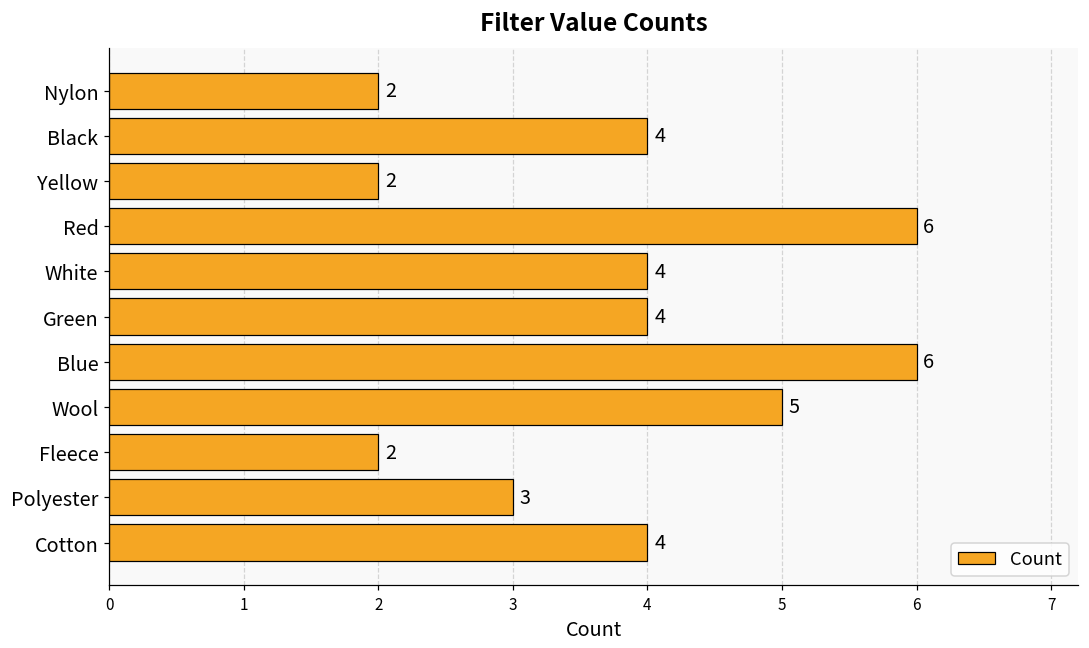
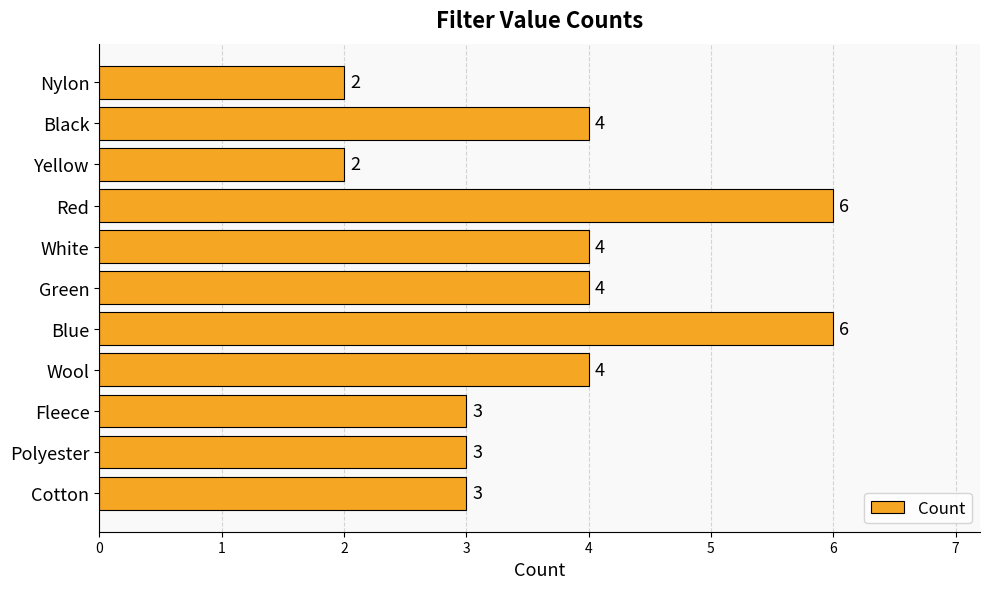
  {
    "Nylon": 2,
    "Black": 4,
    "Yellow": 2,
    "Red": 6,
    "White": 4,
    "Green": 4,
    "Blue": 6,
-   "Wool": 5,
-   "Fleece": 2,
+   "Wool": 4,
+   "Fleece": 3,
    "Polyester": 3,
-   "Cotton": 4
+   "Cotton": 3
  }
